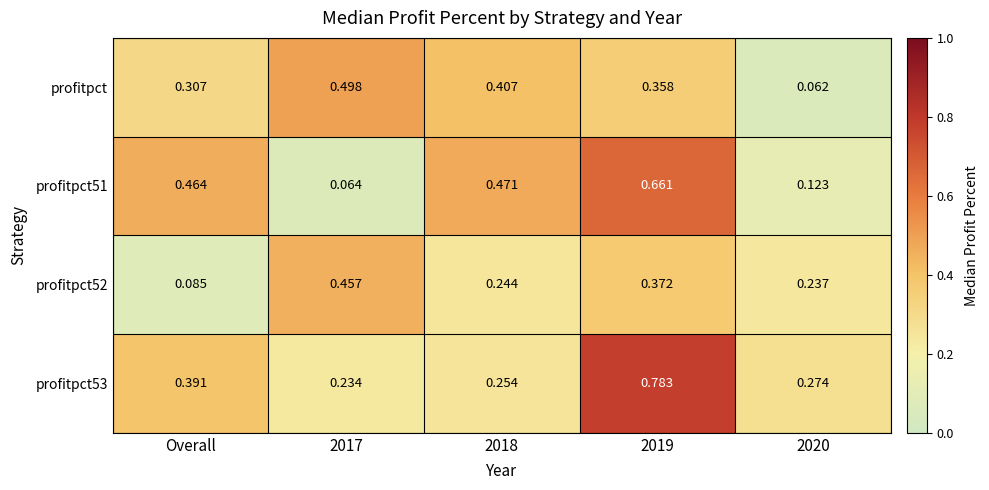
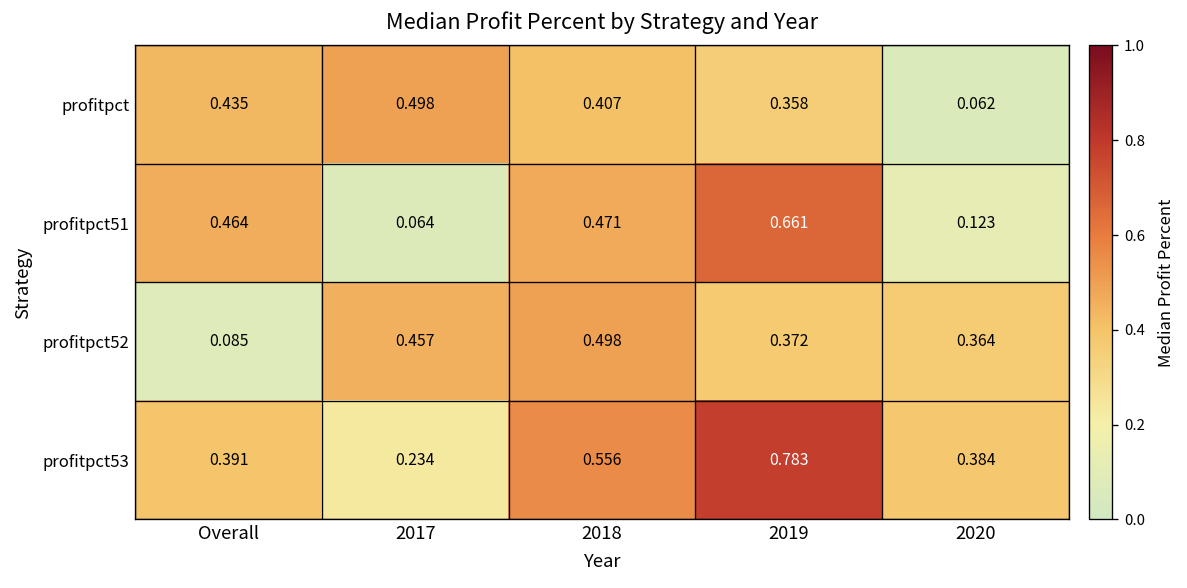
  {
    "profitpct": {
-     "Overall": 0.307,
+     "Overall": 0.435,
      "2017": 0.498,
      "2018": 0.407,
      "2019": 0.358,
      "2020": 0.062
    },
    "profitpct51": {
      "Overall": 0.464,
      "2017": 0.064,
      "2018": 0.471,
      "2019": 0.661,
      "2020": 0.123
    },
    "profitpct52": {
      "Overall": 0.085,
      "2017": 0.457,
-     "2018": 0.244,
+     "2018": 0.498,
      "2019": 0.372,
-     "2020": 0.237
+     "2020": 0.364
    },
    "profitpct53": {
      "Overall": 0.391,
      "2017": 0.234,
-     "2018": 0.254,
+     "2018": 0.556,
      "2019": 0.783,
-     "2020": 0.274
+     "2020": 0.384
    }
  }
